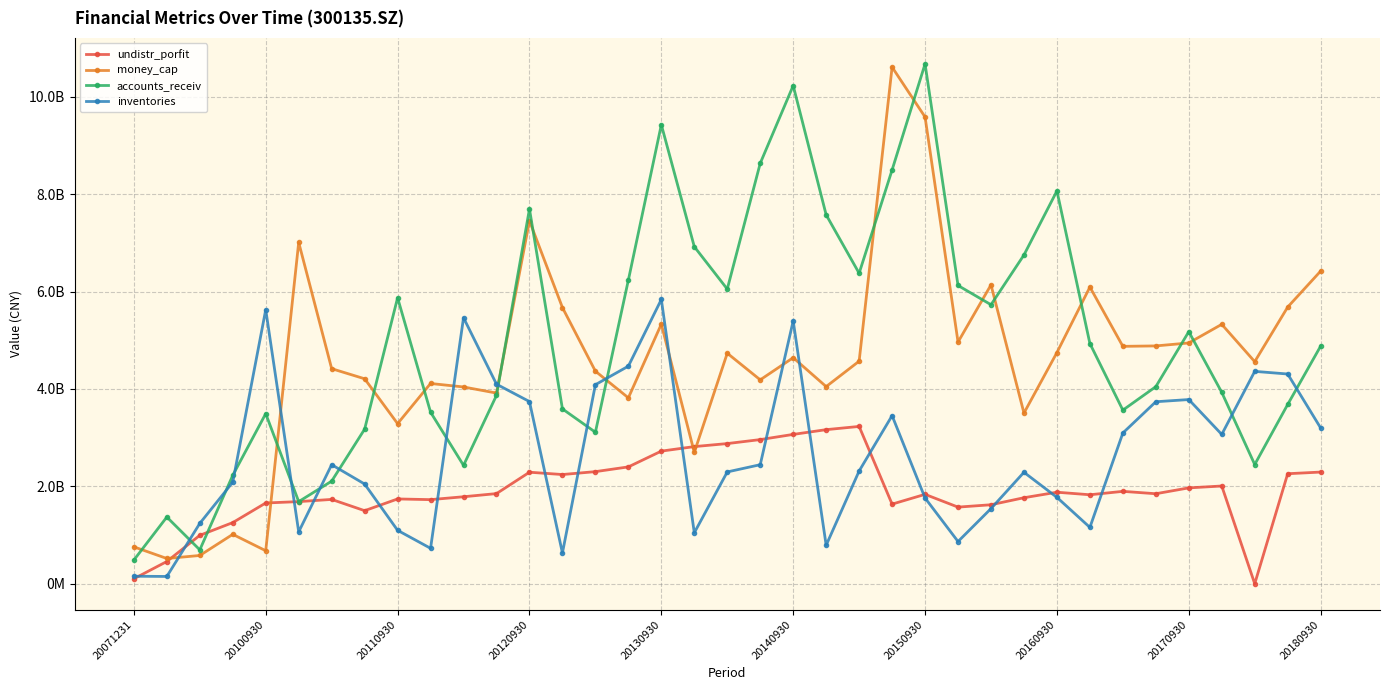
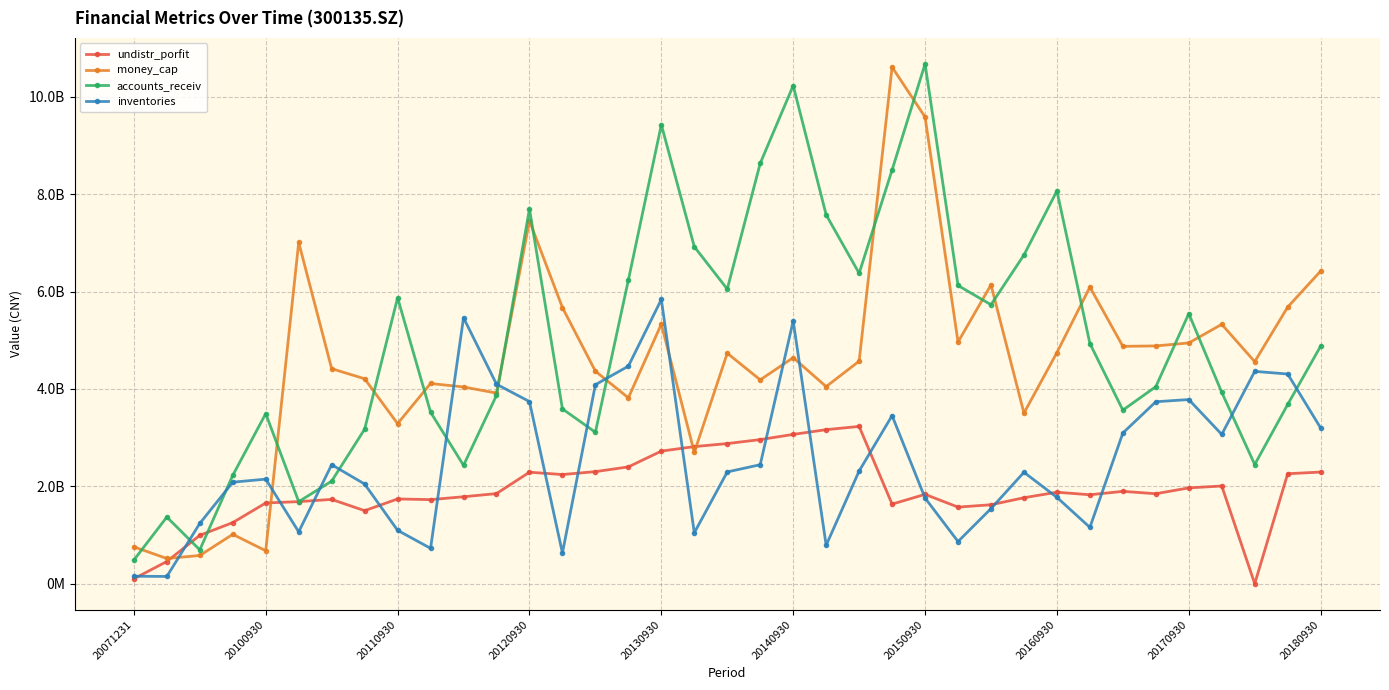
  {
    "accounts_receiv": {
      "20071231": 500000000,
      "20100930": 3500000000,
      "20110930": 5900000000,
      "20120930": 7700000000,
      "20130930": 9400000000,
      "20140930": 10200000000,
      "20150930": 10700000000,
      "20160930": 8100000000,
-     "20170930": 5200000000,
+     "20170930": 5500000000,
      "20180930": 4900000000
    },
    "inventories": {
      "20071231": 200000000,
-     "20100930": 5600000000,
+     "20100930": 2100000000,
      "20110930": 1100000000,
      "20120930": 3700000000,
      "20130930": 5800000000,
      "20140930": 5400000000,
      "20150930": 1800000000,
      "20160930": 1800000000,
      "20170930": 3800000000,
      "20180930": 3200000000
    }
  }
